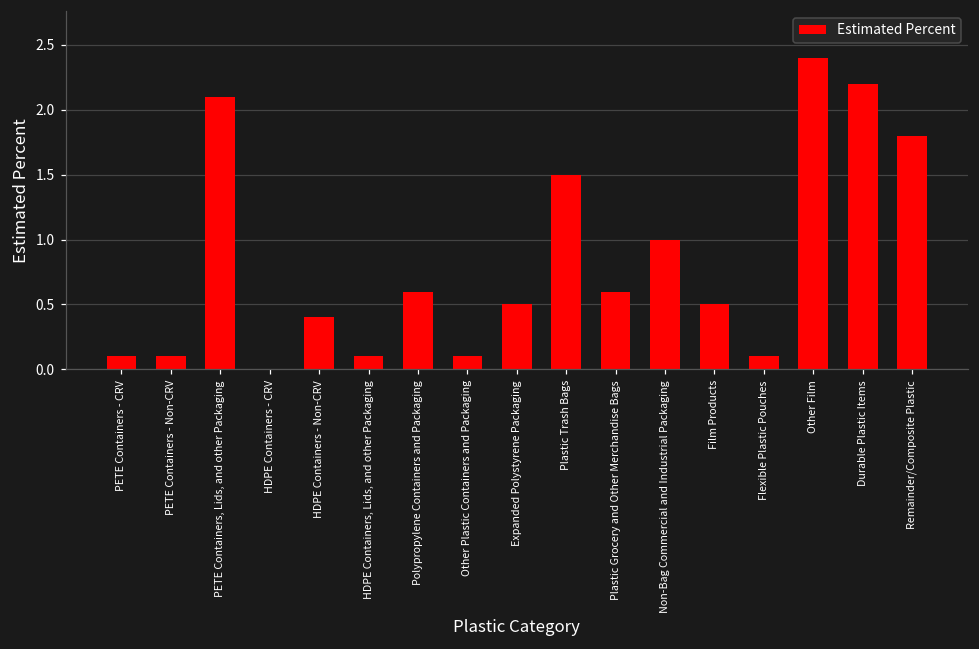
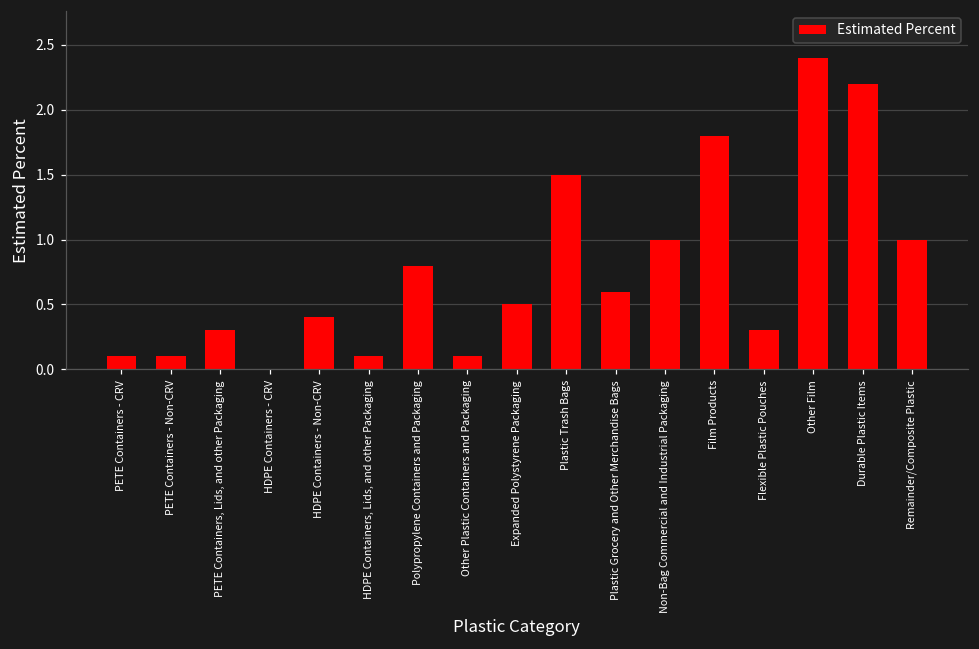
  {
    "PETE Containers - CRV": 0.1,
    "PETE Containers - Non-CRV": 0.1,
-   "PETE Containers, Lids, and other Packaging": 2.1,
+   "PETE Containers, Lids, and other Packaging": 0.3,
    "HDPE Containers - CRV": 0.0,
    "HDPE Containers - Non-CRV": 0.4,
    "HDPE Containers, Lids, and other Packaging": 0.1,
-   "Polypropylene Containers and Packaging": 0.6,
+   "Polypropylene Containers and Packaging": 0.8,
    "Other Plastic Containers and Packaging": 0.1,
    "Expanded Polystyrene Packaging": 0.5,
    "Plastic Trash Bags": 1.5,
    "Plastic Grocery and Other Merchandise Bags": 0.6,
    "Non-Bag Commercial and Industrial Packaging": 1.0,
-   "Film Products": 0.5,
-   "Flexible Plastic Pouches": 0.1,
+   "Film Products": 1.8,
+   "Flexible Plastic Pouches": 0.3,
    "Other Film": 2.4,
    "Durable Plastic Items": 2.2,
-   "Remainder/Composite Plastic": 1.8
+   "Remainder/Composite Plastic": 1.0
  }
